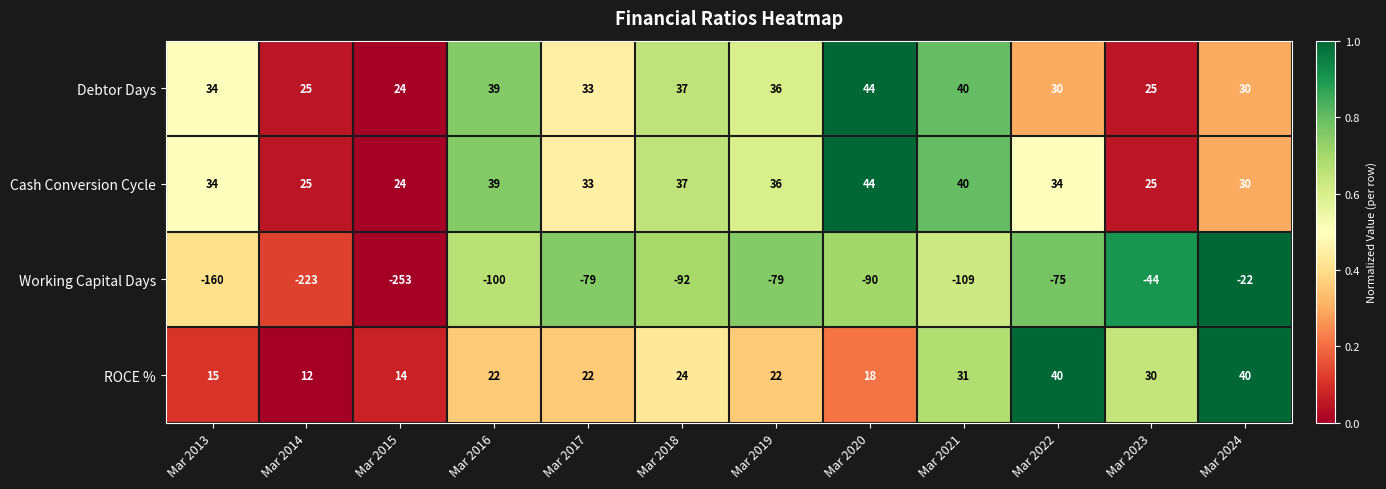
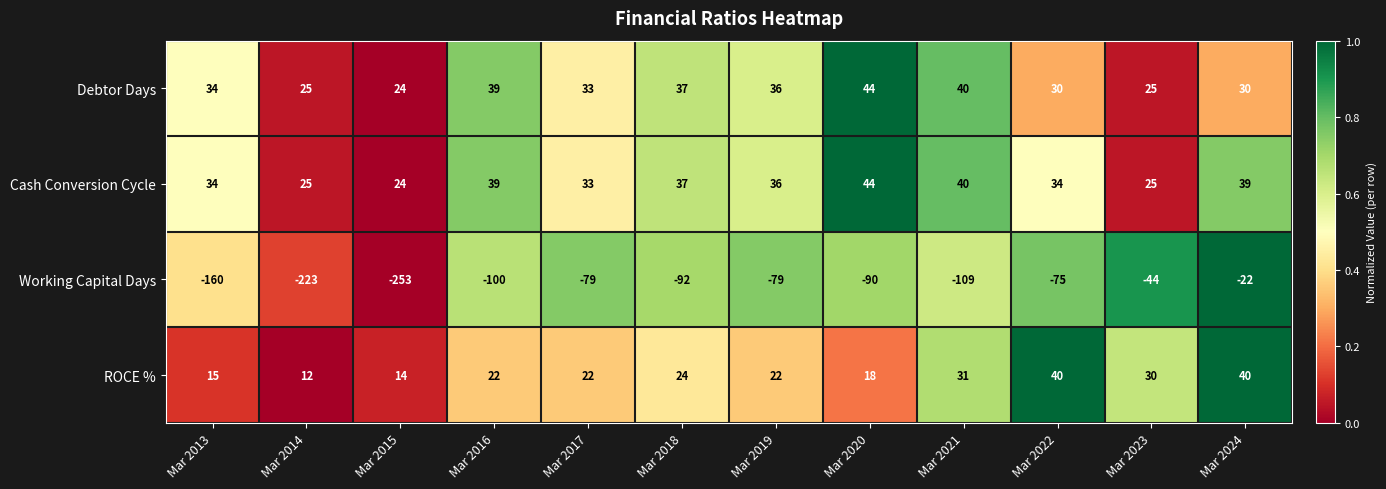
  {
    "Debtor Days": {
      "Mar 2013": 34,
      "Mar 2014": 25,
      "Mar 2015": 24,
      "Mar 2016": 39,
      "Mar 2017": 33,
      "Mar 2018": 37,
      "Mar 2019": 36,
      "Mar 2020": 44,
      "Mar 2021": 40,
      "Mar 2022": 30,
      "Mar 2023": 25,
      "Mar 2024": 30
    },
    "Cash Conversion Cycle": {
      "Mar 2013": 34,
      "Mar 2014": 25,
      "Mar 2015": 24,
      "Mar 2016": 39,
      "Mar 2017": 33,
      "Mar 2018": 37,
      "Mar 2019": 36,
      "Mar 2020": 44,
      "Mar 2021": 40,
      "Mar 2022": 34,
      "Mar 2023": 25,
-     "Mar 2024": 30
+     "Mar 2024": 39
    },
    "Working Capital Days": {
      "Mar 2013": -160,
      "Mar 2014": -223,
      "Mar 2015": -253,
      "Mar 2016": -100,
      "Mar 2017": -79,
      "Mar 2018": -92,
      "Mar 2019": -79,
      "Mar 2020": -90,
      "Mar 2021": -109,
      "Mar 2022": -75,
      "Mar 2023": -44,
      "Mar 2024": -22
    },
    "ROCE %": {
      "Mar 2013": 15,
      "Mar 2014": 12,
      "Mar 2015": 14,
      "Mar 2016": 22,
      "Mar 2017": 22,
      "Mar 2018": 24,
      "Mar 2019": 22,
      "Mar 2020": 18,
      "Mar 2021": 31,
      "Mar 2022": 40,
      "Mar 2023": 30,
      "Mar 2024": 40
    }
  }
